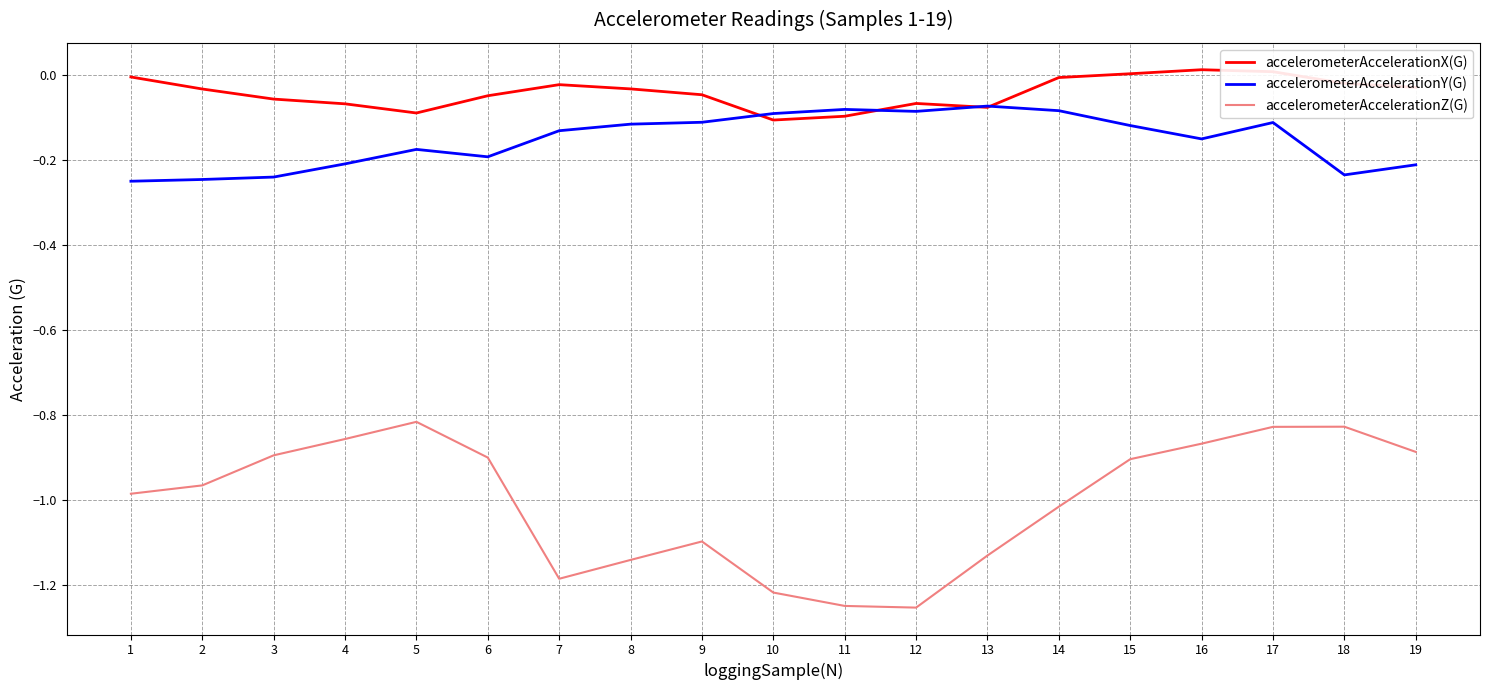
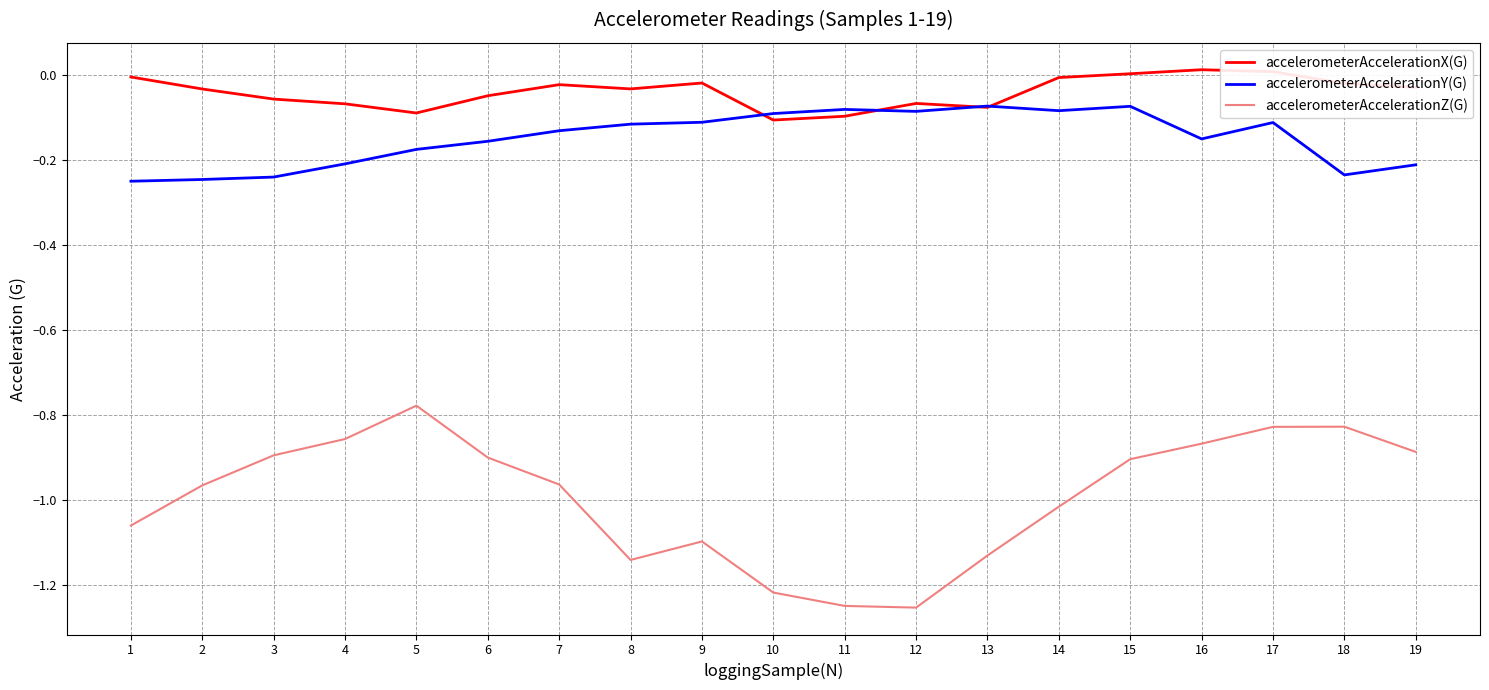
  {
    "accelerometerAccelerationX(G)": {
      "1": 0.00,
      "2": -0.03,
      "3": -0.06,
      "4": -0.07,
      "5": -0.09,
      "6": -0.05,
      "7": -0.02,
      "8": -0.03,
-     "9": -0.05,
+     "9": -0.02,
      "10": -0.11,
      "11": -0.10,
      "12": -0.07,
      "14": -0.01,
      "15": 0.00,
      "16": 0.01
    },
    "accelerometerAccelerationY(G)": {
      "1": -0.25,
      "2": -0.25,
      "3": -0.24,
      "4": -0.21,
      "5": -0.18,
-     "6": -0.19,
+     "6": -0.16,
      "7": -0.13,
      "8": -0.12,
      "9": -0.11,
      "10": -0.09,
      "11": -0.08,
      "12": -0.09,
      "14": -0.08,
-     "15": -0.12,
+     "15": -0.07,
      "16": -0.15,
      "17": -0.11,
      "18": -0.24,
      "19": -0.21
    },
    "accelerometerAccelerationZ(G)": {
-     "1": -0.98,
+     "1": -1.06,
      "2": -0.96,
      "3": -0.89,
      "4": -0.86,
-     "5": -0.82,
+     "5": -0.78,
      "6": -0.90,
-     "7": -1.18,
+     "7": -0.96,
      "8": -1.14,
      "9": -1.10,
      "10": -1.22,
      "11": -1.25,
      "12": -1.25,
      "13": -1.13,
      "14": -1.01,
      "15": -0.90,
      "16": -0.87,
      "17": -0.83,
      "18": -0.83,
      "19": -0.89
    }
  }
